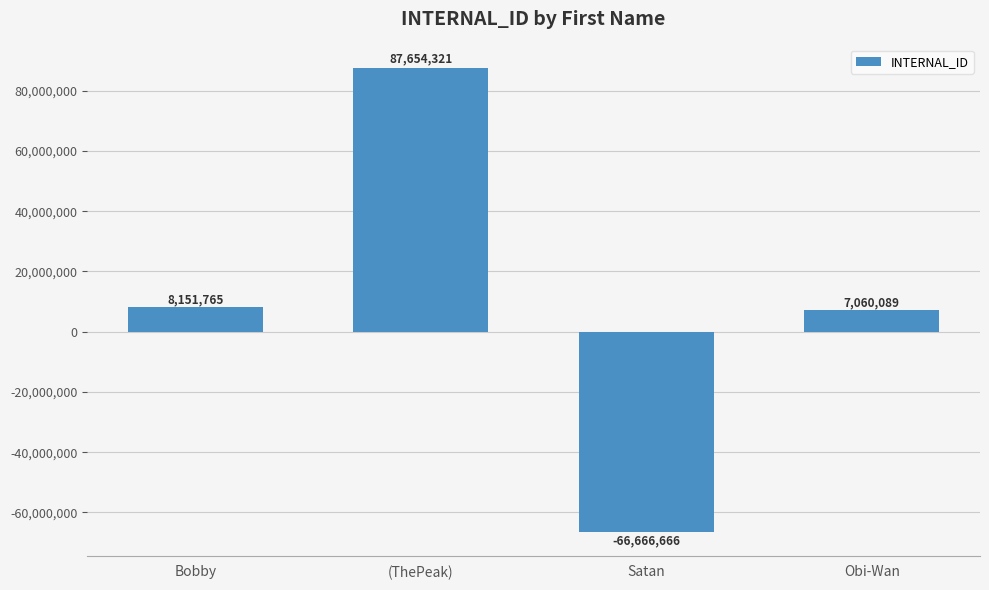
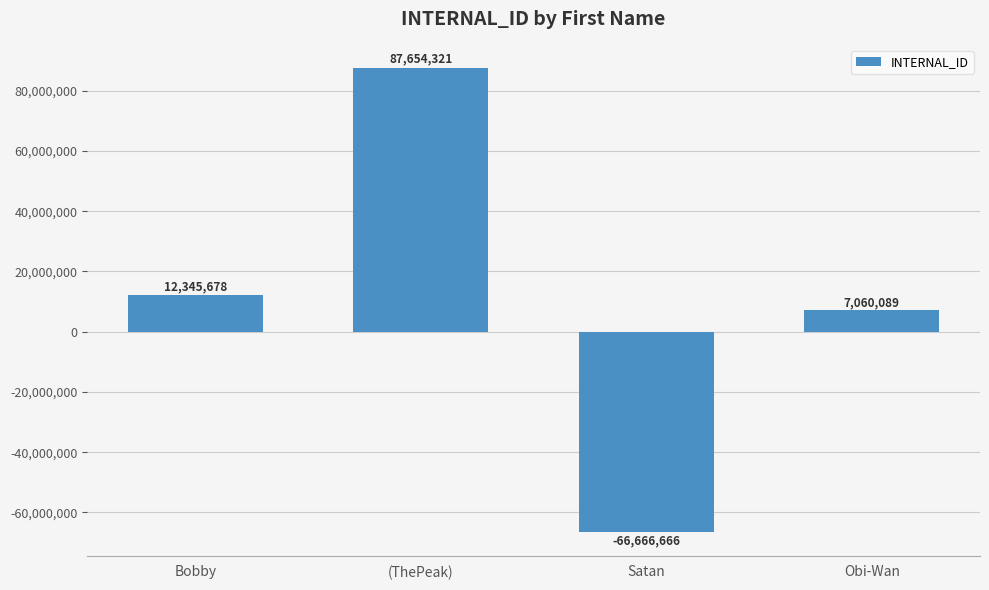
  {
-   "Bobby": "8,151,765",
+   "Bobby": "12,345,678",
    "(ThePeak)": "87,654,321",
    "Satan": "-66,666,666",
    "Obi-Wan": "7,060,089"
  }
